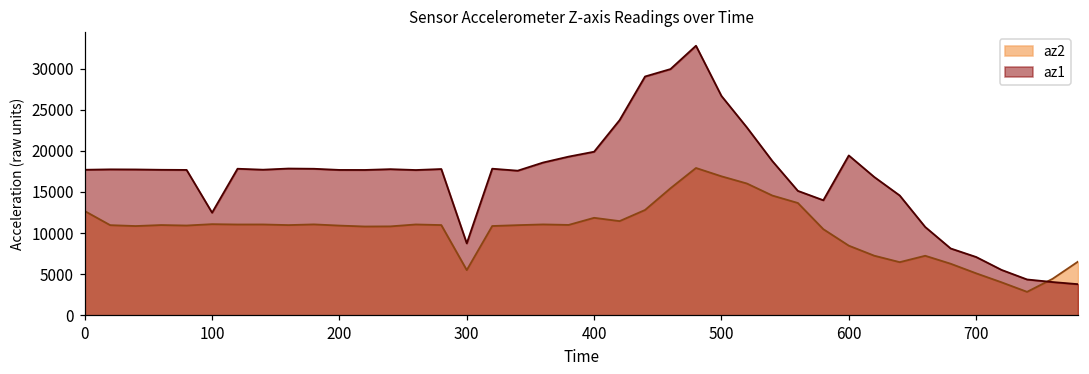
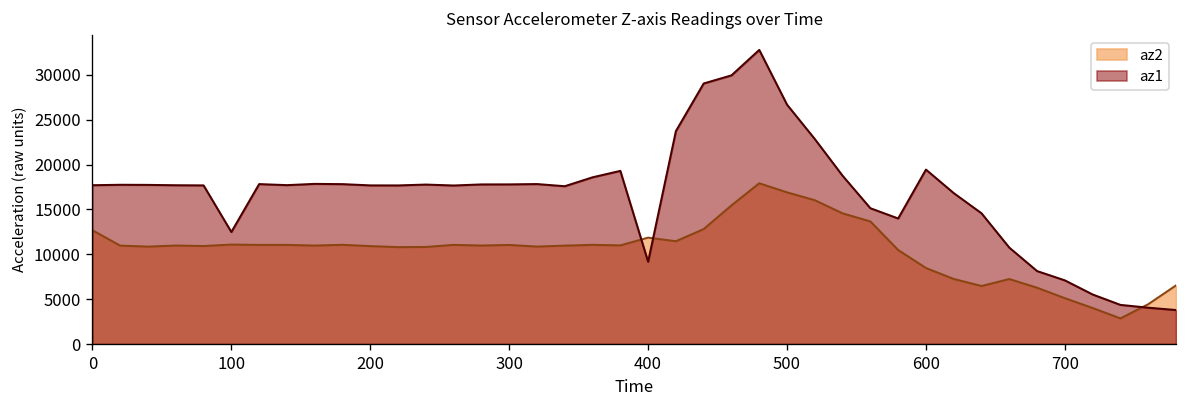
  {
    "az2": {
      "0": 13000,
      "100": 11000,
      "200": 11000,
-     "300": 6000,
+     "300": 11000,
      "400": 12000,
      "500": 17000,
      "600": 8000,
      "700": 5000
    },
    "az1": {
      "0": 18000,
      "100": 12000,
      "200": 18000,
-     "300": 9000,
-     "400": 20000,
+     "300": 18000,
+     "400": 9000,
      "500": 27000,
      "600": 19000,
      "700": 7000
    }
  }
